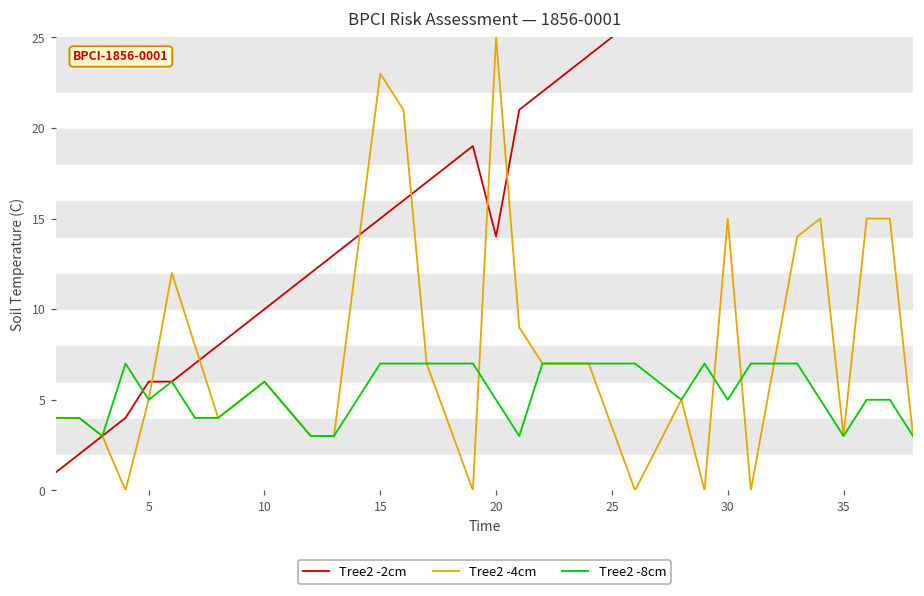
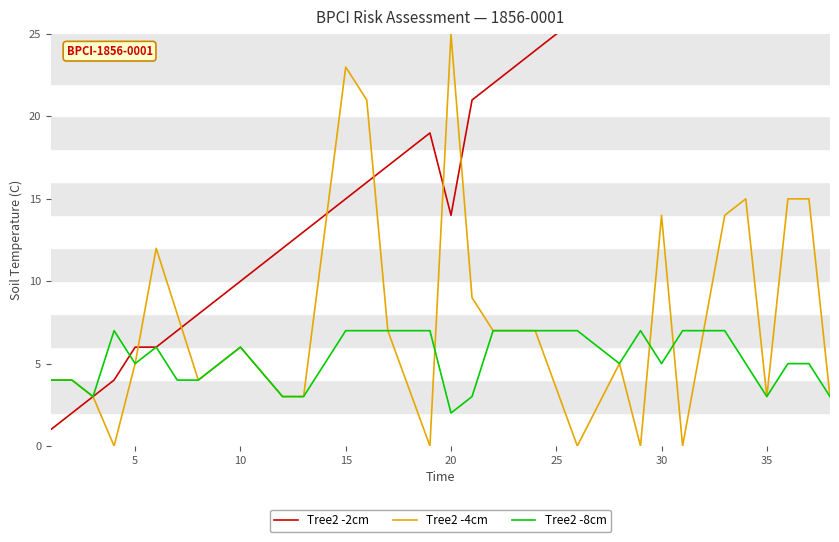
  {
    "Tree2 -2cm": {
      "5": 6,
      "10": 10,
      "15": 15,
      "20": 14
    },
    "Tree2 -4cm": {
      "15": 23,
      "20": 25,
-     "30": 15
+     "30": 14
    },
    "Tree2 -8cm": {
      "15": 7,
-     "20": 5,
+     "20": 2,
      "30": 5
    }
  }
